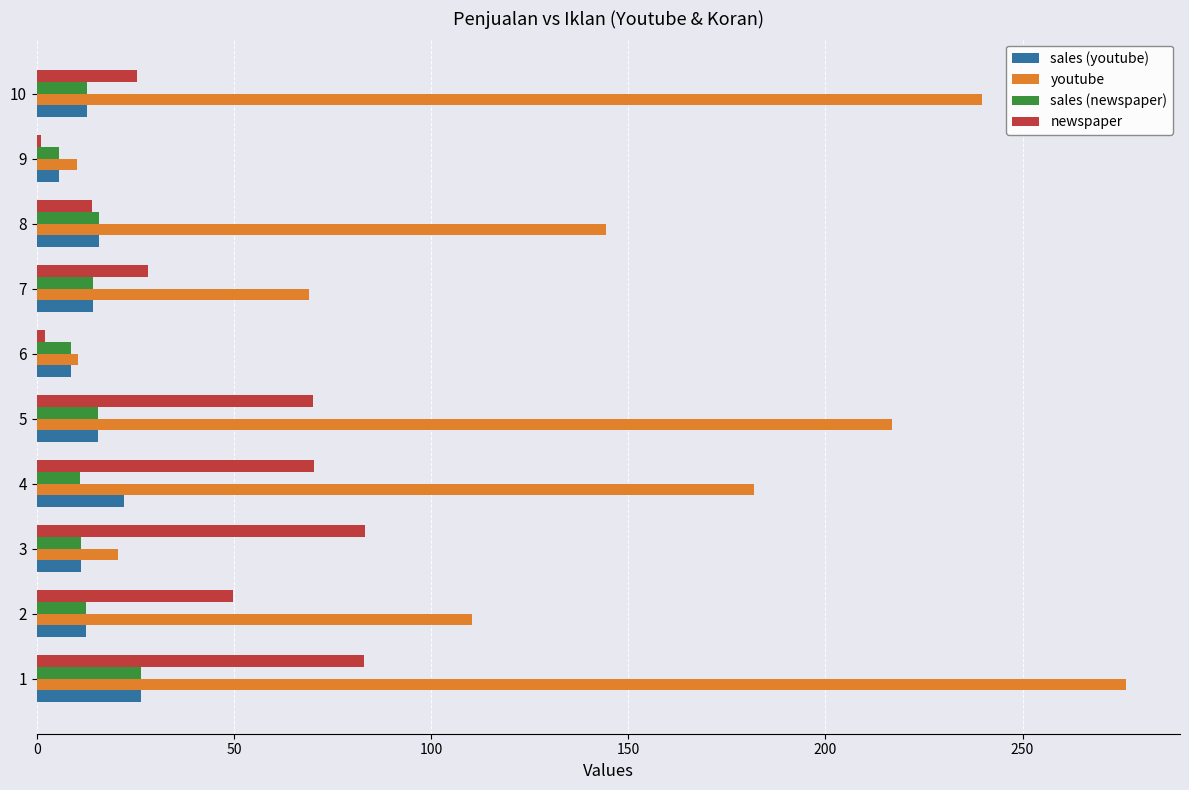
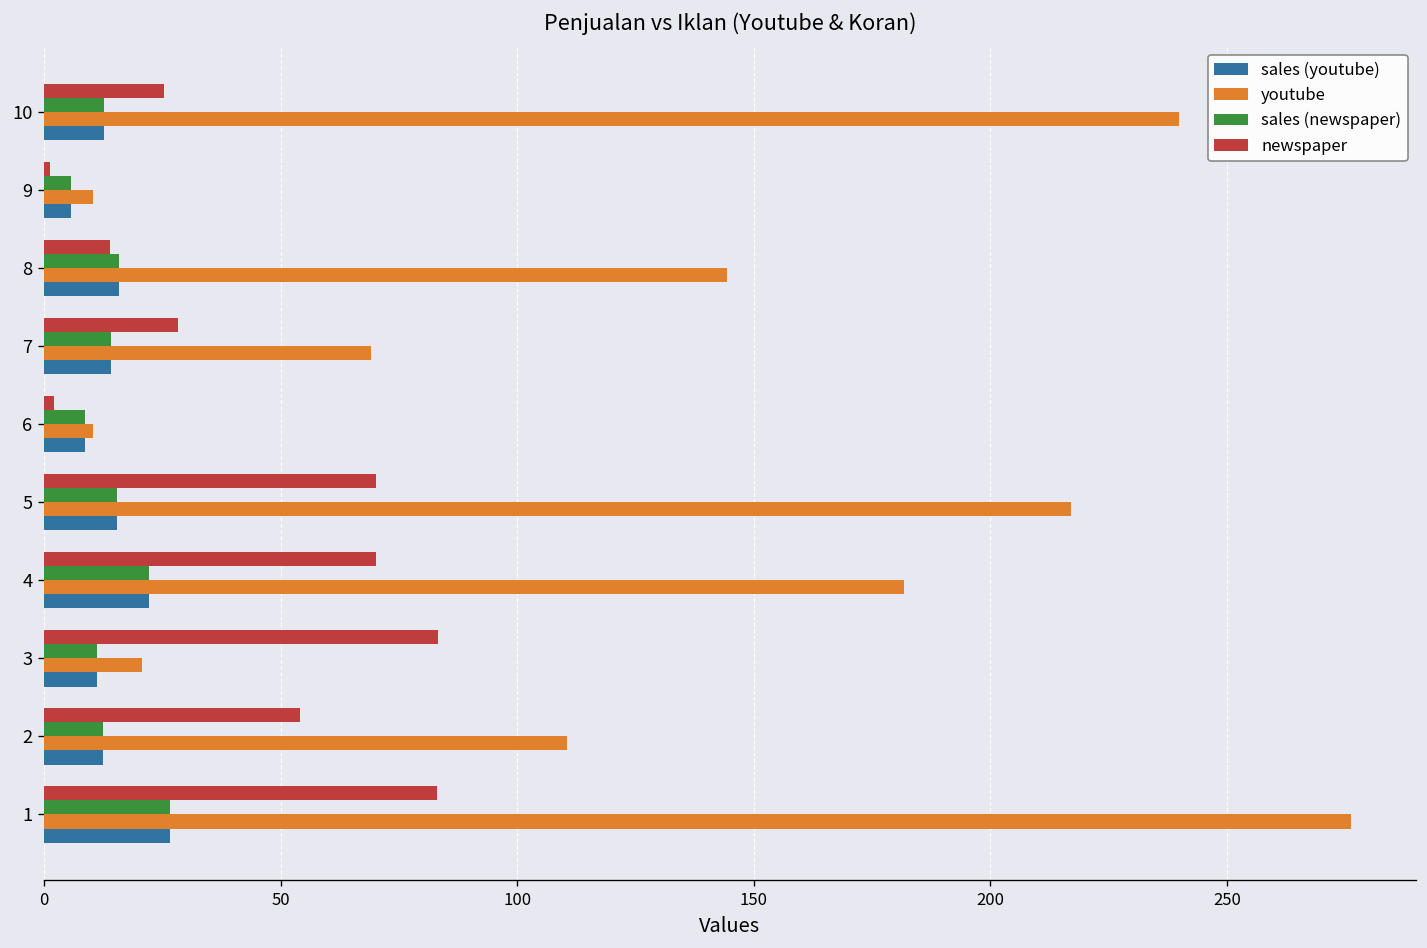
  {
    "sales (youtube)": {
      "10": 13,
      "9": 6,
      "8": 16,
      "7": 14,
      "6": 9,
      "5": 15,
      "4": 22,
      "3": 11,
      "2": 12,
      "1": 27
    },
    "youtube": {
      "10": 240,
      "9": 10,
      "8": 144,
      "7": 69,
      "6": 10,
      "5": 217,
      "4": 182,
      "3": 21,
      "2": 111,
      "1": 276
    },
    "sales (newspaper)": {
      "10": 13,
      "9": 6,
      "8": 16,
      "7": 14,
      "6": 9,
      "5": 15,
-     "4": 11,
+     "4": 22,
      "3": 11,
      "2": 12,
      "1": 27
    },
    "newspaper": {
      "10": 25,
      "9": 1,
      "8": 14,
      "7": 28,
      "6": 2,
      "5": 70,
      "4": 70,
      "3": 83,
-     "2": 50,
+     "2": 54,
      "1": 83
    }
  }
